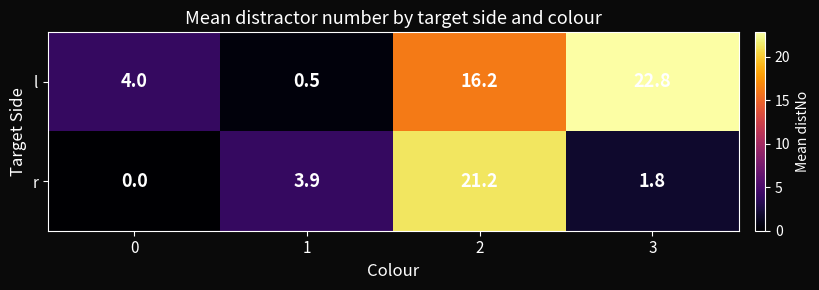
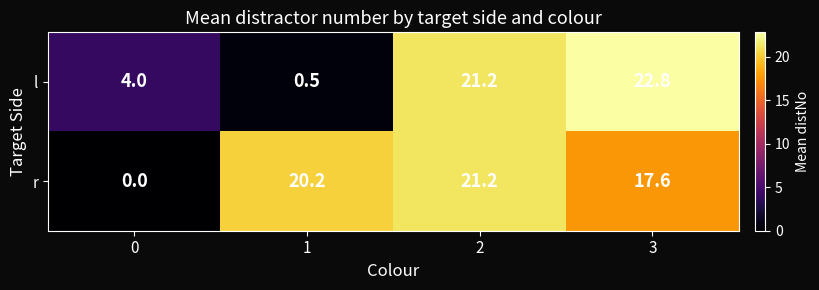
  {
    "l": {
      "0": 4.0,
      "1": 0.5,
-     "2": 16.2,
+     "2": 21.2,
      "3": 22.8
    },
    "r": {
      "0": 0.0,
-     "1": 3.9,
+     "1": 20.2,
      "2": 21.2,
-     "3": 1.8
+     "3": 17.6
    }
  }
